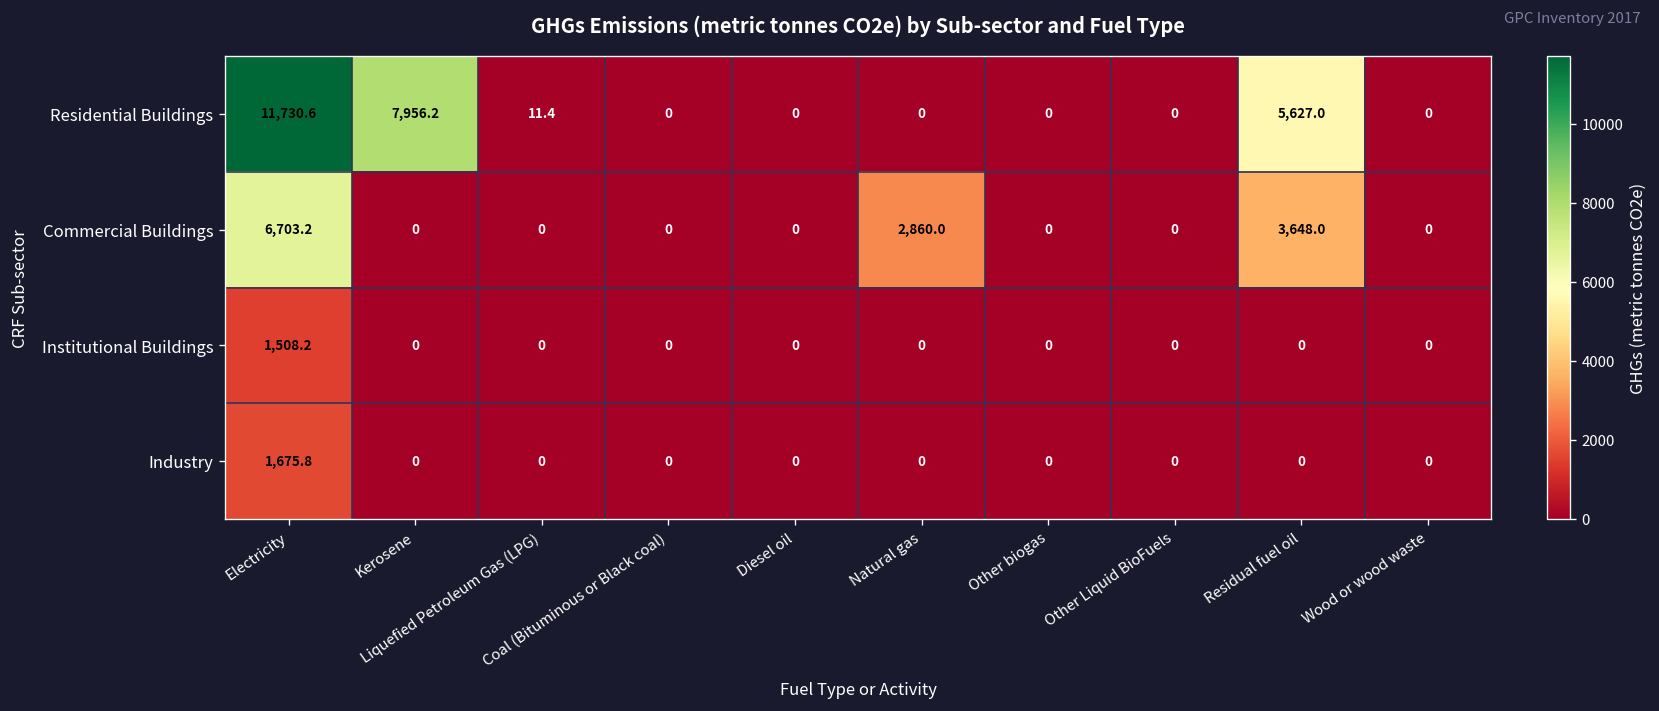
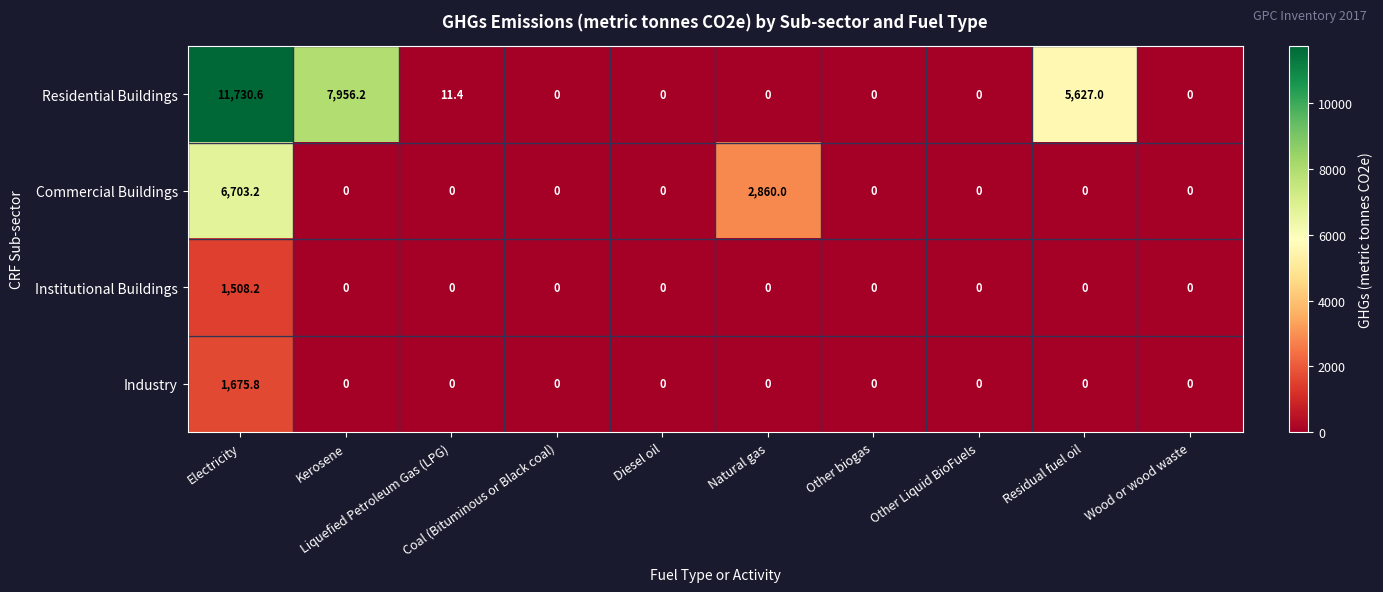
  {
    "Residential Buildings": {
      "Electricity": "11,730.6",
      "Kerosene": "7,956.2",
      "Liquefied Petroleum Gas (LPG)": "11.4",
      "Coal (Bituminous or Black coal)": "0",
      "Diesel oil": "0",
      "Natural gas": "0",
      "Other biogas": "0",
      "Other Liquid BioFuels": "0",
      "Residual fuel oil": "5,627.0",
      "Wood or wood waste": "0"
    },
    "Commercial Buildings": {
      "Electricity": "6,703.2",
      "Kerosene": "0",
      "Liquefied Petroleum Gas (LPG)": "0",
      "Coal (Bituminous or Black coal)": "0",
      "Diesel oil": "0",
      "Natural gas": "2,860.0",
      "Other biogas": "0",
      "Other Liquid BioFuels": "0",
-     "Residual fuel oil": "3,648.0",
+     "Residual fuel oil": "0",
      "Wood or wood waste": "0"
    },
    "Institutional Buildings": {
      "Electricity": "1,508.2",
      "Kerosene": "0",
      "Liquefied Petroleum Gas (LPG)": "0",
      "Coal (Bituminous or Black coal)": "0",
      "Diesel oil": "0",
      "Natural gas": "0",
      "Other biogas": "0",
      "Other Liquid BioFuels": "0",
      "Residual fuel oil": "0",
      "Wood or wood waste": "0"
    },
    "Industry": {
      "Electricity": "1,675.8",
      "Kerosene": "0",
      "Liquefied Petroleum Gas (LPG)": "0",
      "Coal (Bituminous or Black coal)": "0",
      "Diesel oil": "0",
      "Natural gas": "0",
      "Other biogas": "0",
      "Other Liquid BioFuels": "0",
      "Residual fuel oil": "0",
      "Wood or wood waste": "0"
    }
  }
